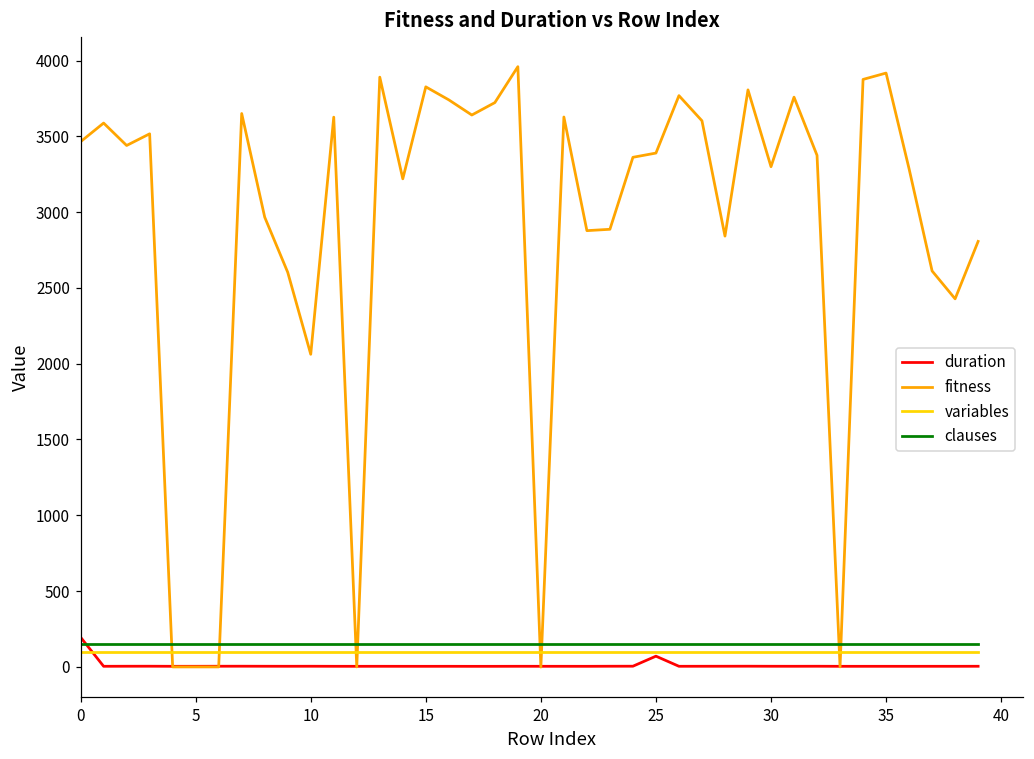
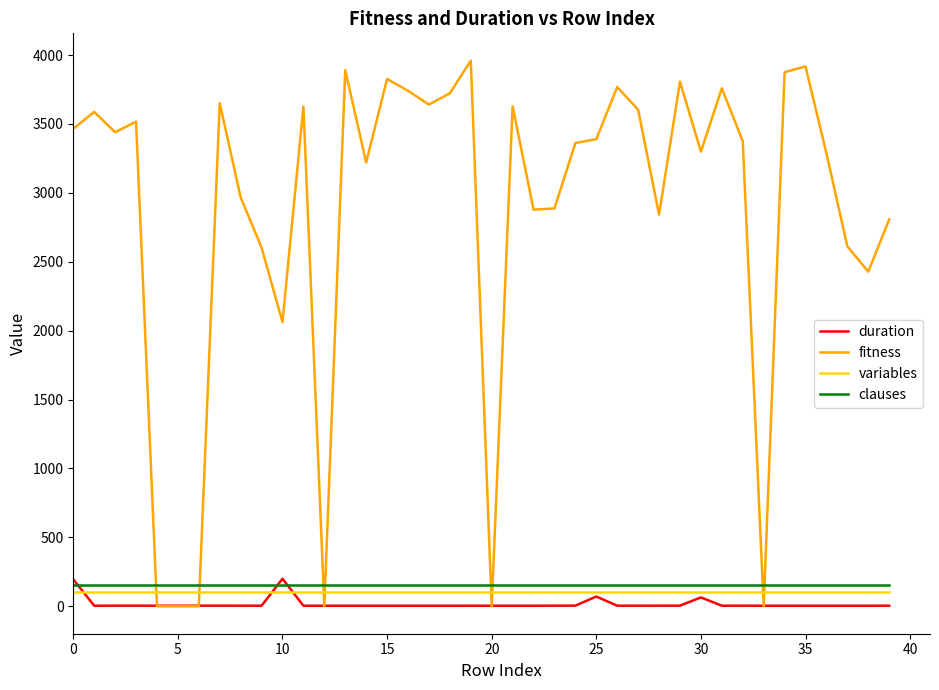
  {
    "duration": {
      "0": 190,
-     "10": 0,
+     "10": 200,
      "15": 0,
      "25": 70,
-     "30": 0,
+     "30": 60,
      "35": 0
    },
    "clauses": {
      "0": 150,
      "5": 150,
      "10": 150,
      "15": 150,
      "20": 150,
      "25": 150,
      "30": 150,
      "35": 150
    }
  }
